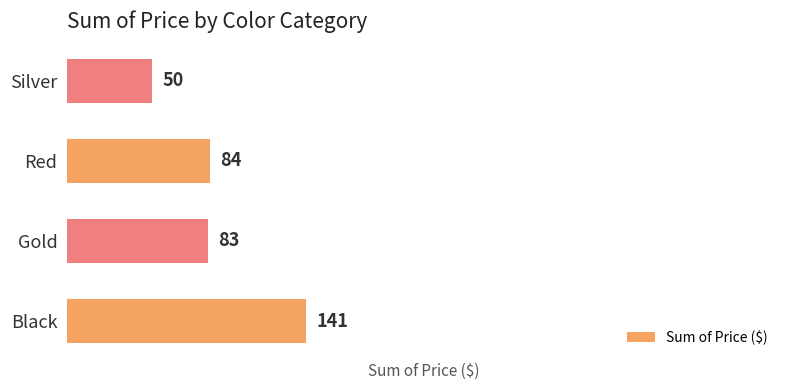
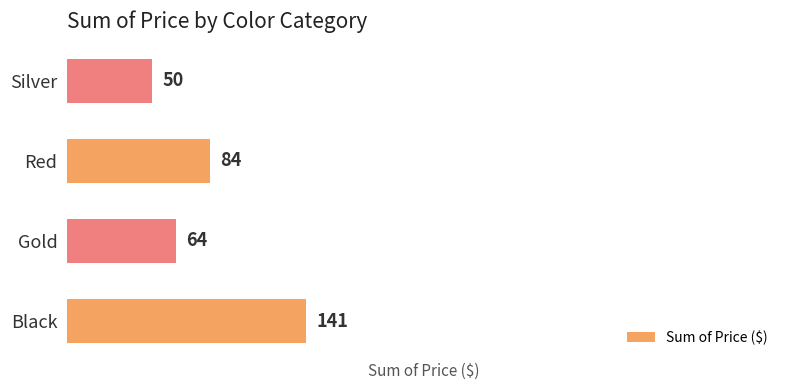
  {
    "Silver": 50,
    "Red": 84,
-   "Gold": 83,
+   "Gold": 64,
    "Black": 141
  }
